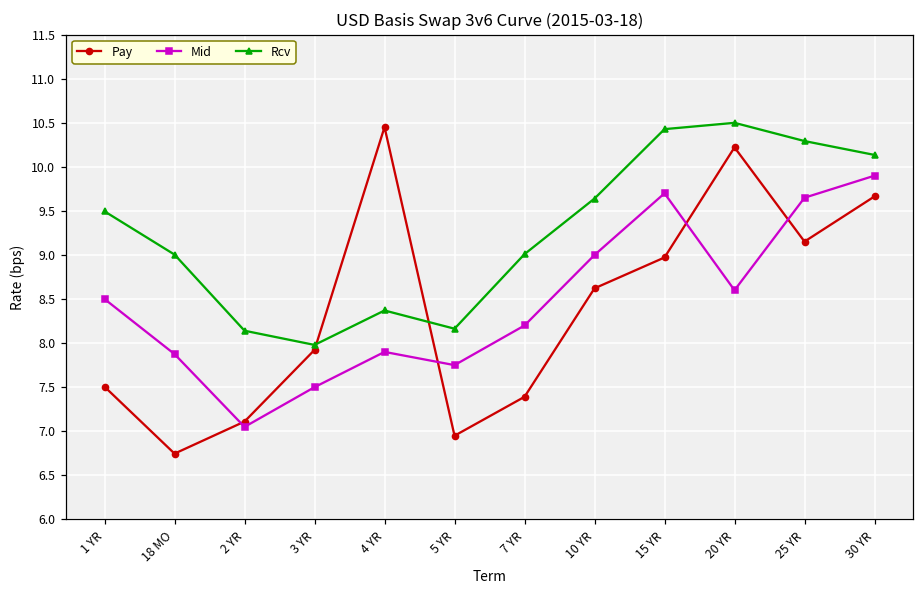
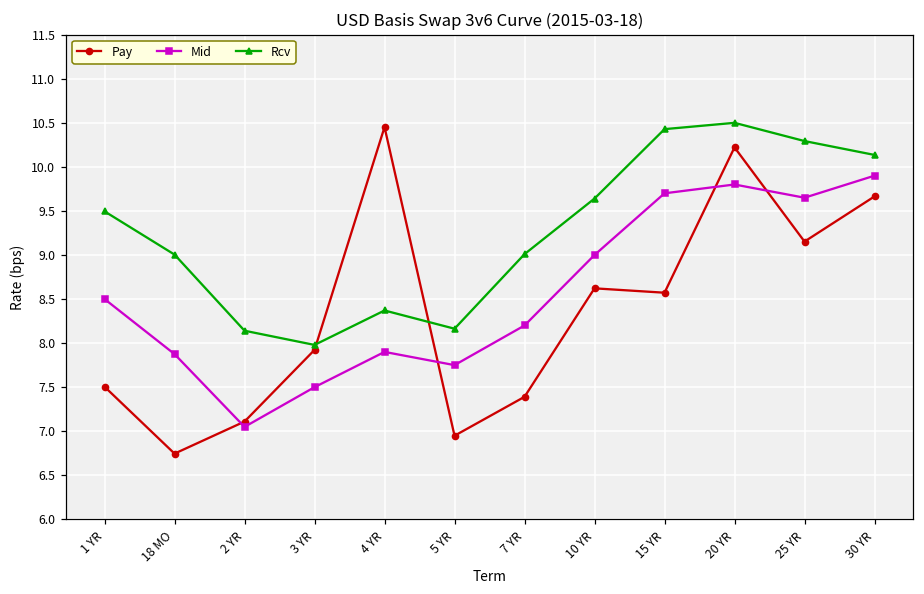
  {
    "Pay": {
      "1 YR": 7.5,
      "18 MO": 6.7,
      "2 YR": 7.1,
      "3 YR": 7.9,
      "4 YR": 10.5,
      "5 YR": 6.9,
      "7 YR": 7.4,
      "10 YR": 8.6,
-     "15 YR": 9.0,
+     "15 YR": 8.6,
      "20 YR": 10.2,
      "25 YR": 9.2,
      "30 YR": 9.7
    },
    "Mid": {
      "1 YR": 8.5,
      "18 MO": 7.9,
      "2 YR": 7.0,
      "3 YR": 7.5,
      "4 YR": 7.9,
      "5 YR": 7.8,
      "7 YR": 8.2,
      "10 YR": 9.0,
      "15 YR": 9.7,
-     "20 YR": 8.6,
+     "20 YR": 9.8,
      "25 YR": 9.7,
      "30 YR": 9.9
    },
    "Rcv": {
      "1 YR": 9.5,
      "18 MO": 9.0,
      "2 YR": 8.1,
      "3 YR": 8.0,
      "4 YR": 8.4,
      "5 YR": 8.2,
      "7 YR": 9.0,
      "10 YR": 9.6,
      "15 YR": 10.4,
      "20 YR": 10.5,
      "25 YR": 10.3,
      "30 YR": 10.1
    }
  }
